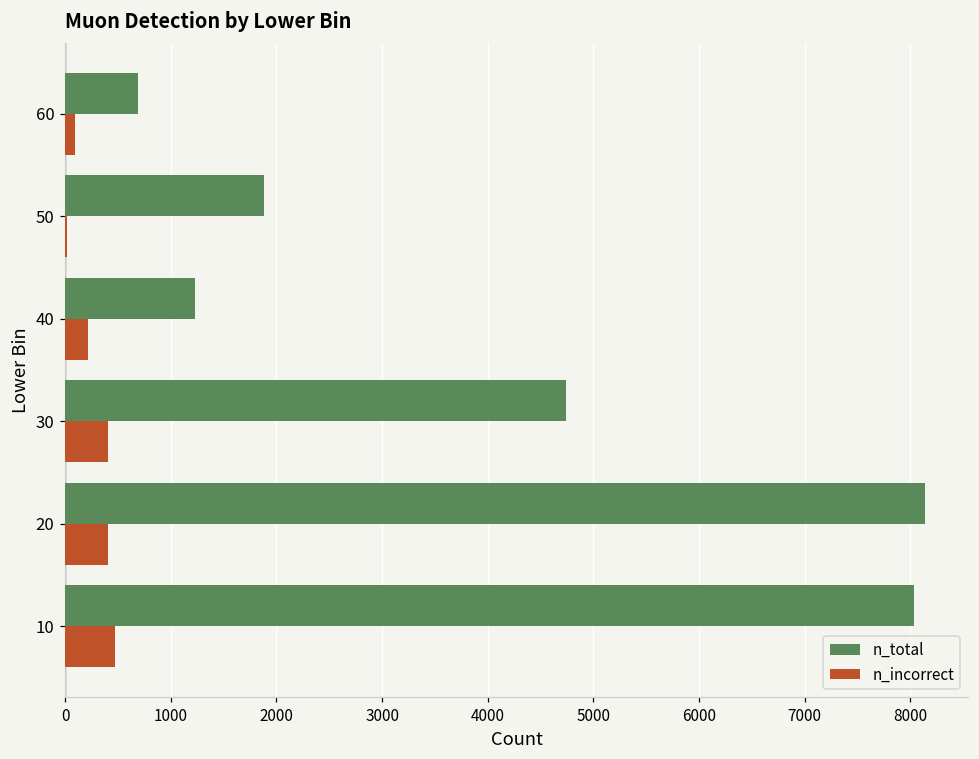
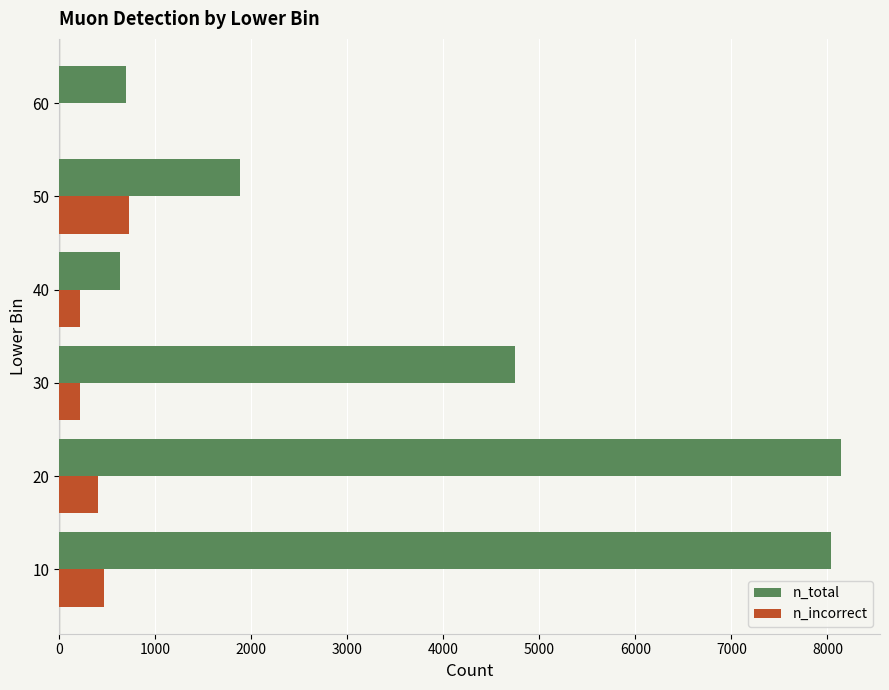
  {
    "n_total": {
      "60": 700,
      "50": 1900,
-     "40": 1200,
+     "40": 600,
      "30": 4700,
      "20": 8100,
      "10": 8000
    },
    "n_incorrect": {
-     "60": 100,
-     "50": 0,
+     "60": 0,
+     "50": 700,
      "40": 200,
-     "30": 400,
+     "30": 200,
      "20": 400,
      "10": 500
    }
  }
